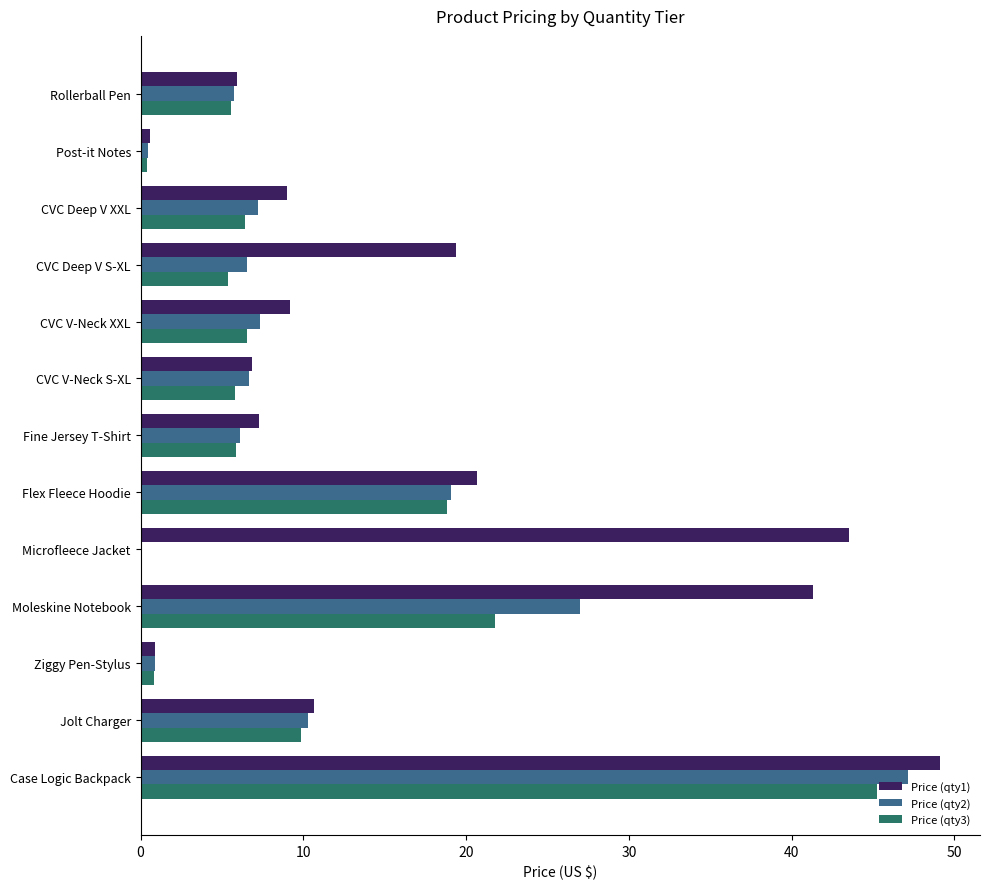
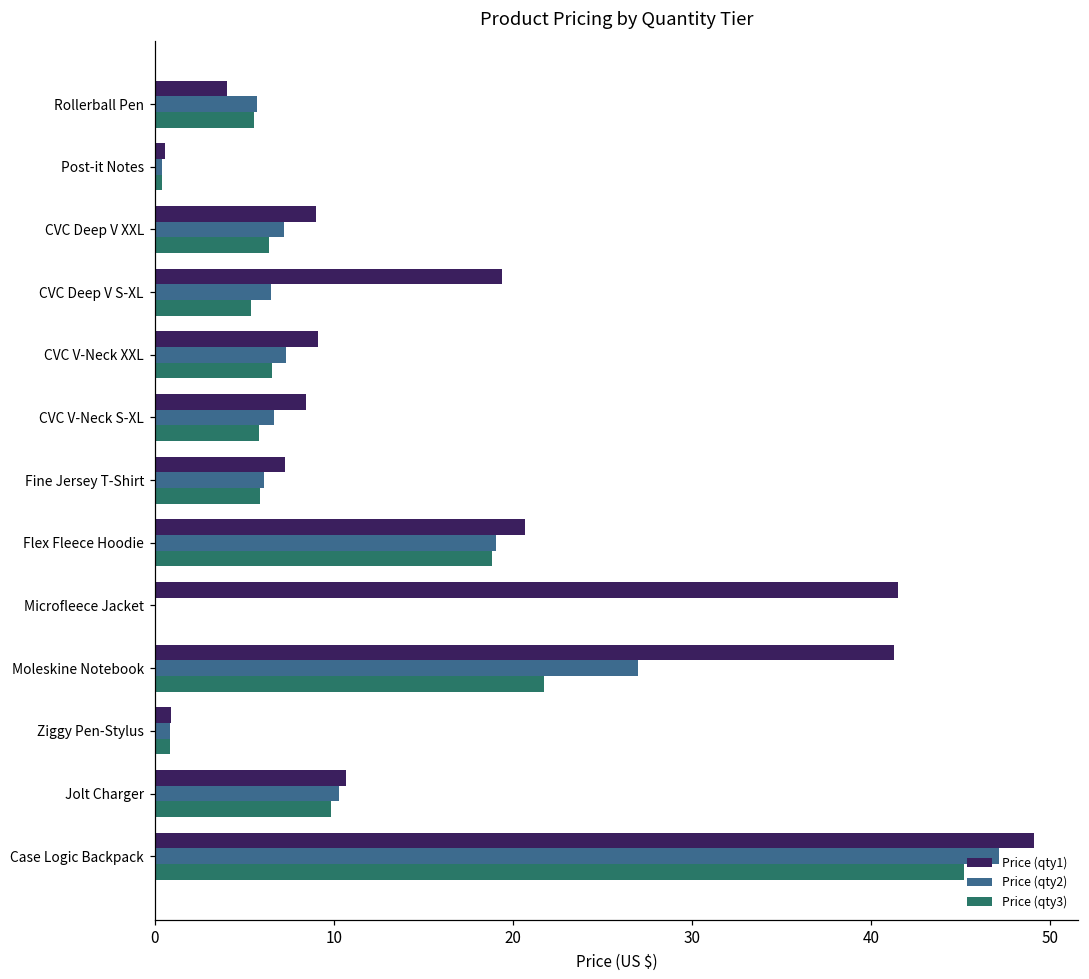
  {
    "Price (qty1)": {
-     "Rollerball Pen": 5.9,
+     "Rollerball Pen": 4.0,
      "Post-it Notes": 0.6,
      "CVC Deep V XXL": 9.0,
      "CVC Deep V S-XL": 19.4,
      "CVC V-Neck XXL": 9.2,
-     "CVC V-Neck S-XL": 6.9,
+     "CVC V-Neck S-XL": 8.5,
      "Fine Jersey T-Shirt": 7.3,
      "Flex Fleece Hoodie": 20.7,
-     "Microfleece Jacket": 43.5,
+     "Microfleece Jacket": 41.5,
      "Moleskine Notebook": 41.3,
      "Ziggy Pen-Stylus": 0.9,
      "Jolt Charger": 10.7,
      "Case Logic Backpack": 49.1
    }
  }
